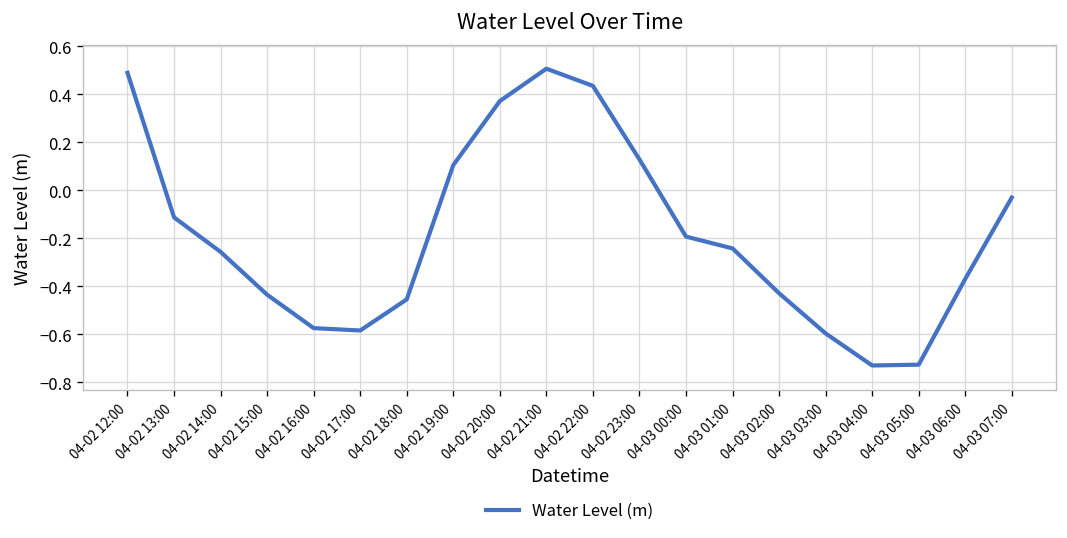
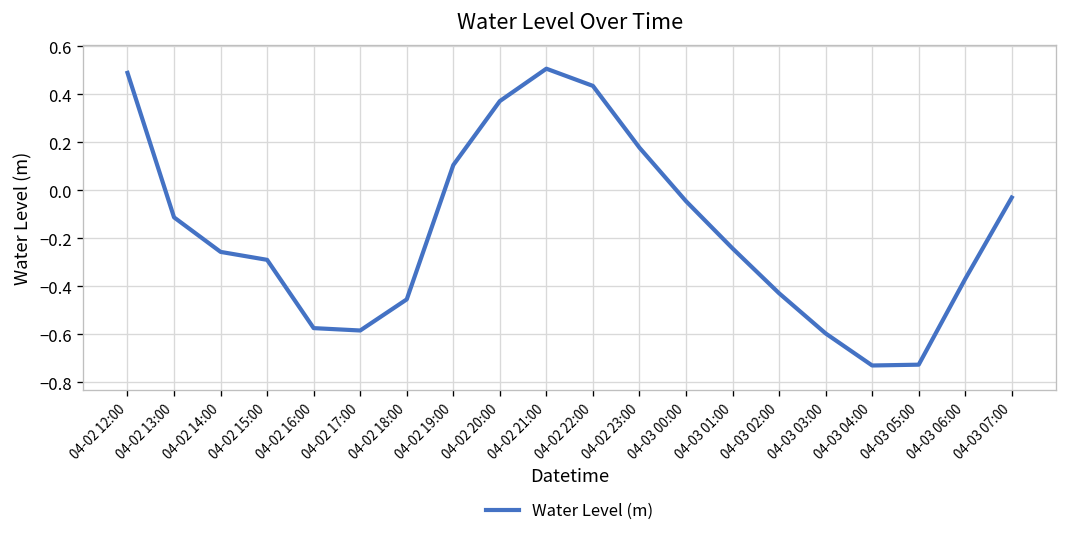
  {
    "04-02 12:00": 0.49,
    "04-02 13:00": -0.11,
    "04-02 14:00": -0.26,
-   "04-02 15:00": -0.43,
+   "04-02 15:00": -0.29,
    "04-02 16:00": -0.57,
    "04-02 17:00": -0.58,
    "04-02 18:00": -0.45,
    "04-02 19:00": 0.11,
    "04-02 20:00": 0.37,
    "04-02 21:00": 0.51,
    "04-02 22:00": 0.43,
-   "04-02 23:00": 0.13,
-   "04-03 00:00": -0.19,
+   "04-02 23:00": 0.18,
+   "04-03 00:00": -0.05,
    "04-03 01:00": -0.24,
    "04-03 02:00": -0.43,
    "04-03 03:00": -0.60,
    "04-03 04:00": -0.73,
    "04-03 05:00": -0.73,
    "04-03 06:00": -0.37,
    "04-03 07:00": -0.03
  }
